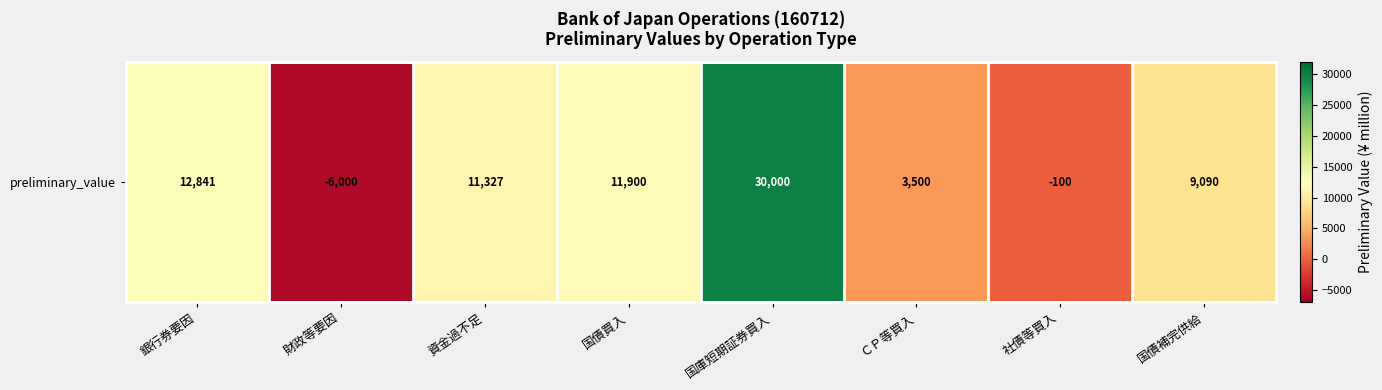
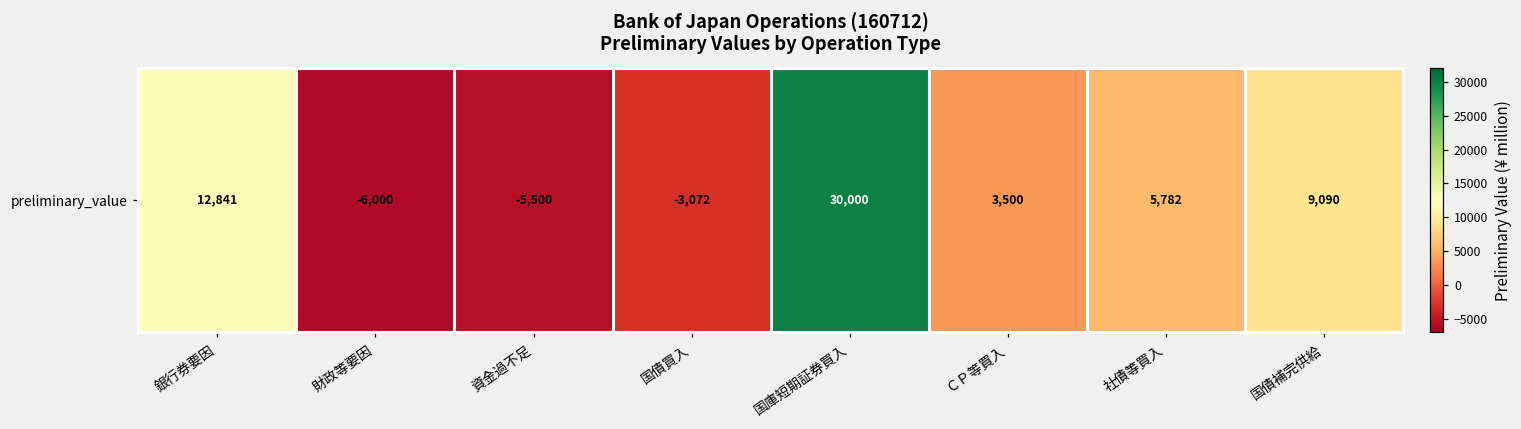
  {
    "preliminary_value": {
      "銀行券要因": "12,841",
      "財政等要因": "-6,000",
-     "資金過不足": "11,327",
-     "国債買入": "11,900",
+     "資金過不足": "-5,500",
+     "国債買入": "-3,072",
      "国庫短期証券買入": "30,000",
      "ＣＰ等買入": "3,500",
-     "社債等買入": "-100",
+     "社債等買入": "5,782",
      "国債補完供給": "9,090"
    }
  }
